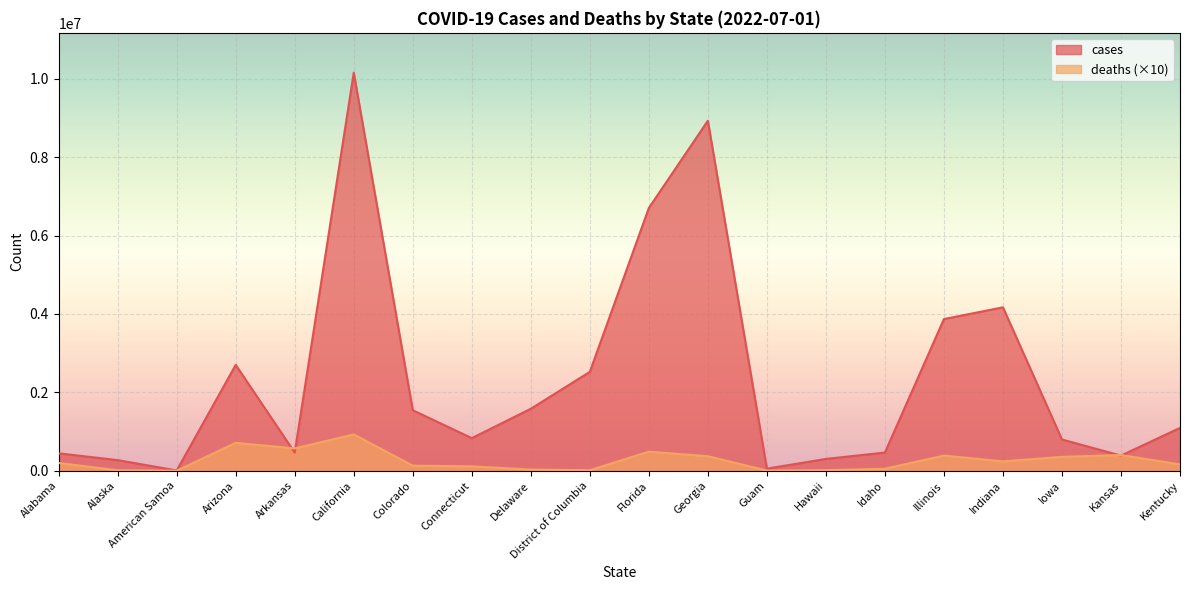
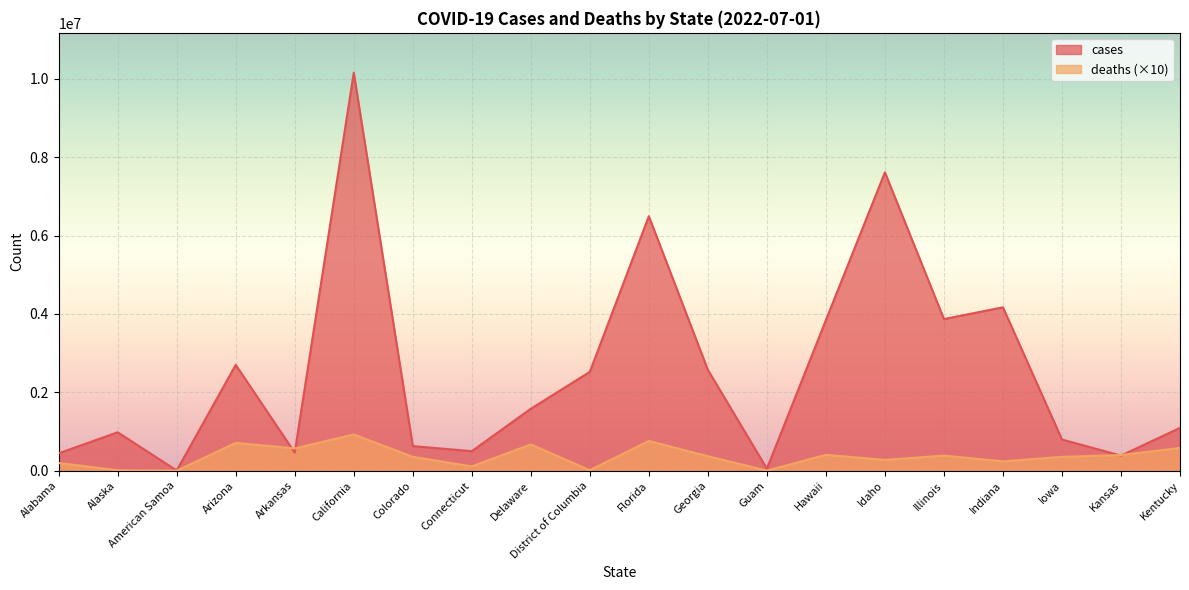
  {
    "cases": {
      "Alabama": 400000,
-     "Alaska": 300000,
+     "Alaska": 1000000,
      "Arizona": 2700000,
      "Arkansas": 500000,
      "California": 10200000,
-     "Colorado": 1500000,
-     "Connecticut": 800000,
+     "Colorado": 600000,
+     "Connecticut": 500000,
      "Delaware": 1600000,
      "District of Columbia": 2500000,
-     "Florida": 6700000,
-     "Georgia": 8900000,
-     "Hawaii": 300000,
-     "Idaho": 500000,
+     "Florida": 6500000,
+     "Georgia": 2600000,
+     "Hawaii": 3800000,
+     "Idaho": 7600000,
      "Illinois": 3900000,
      "Indiana": 4200000,
      "Iowa": 800000,
      "Kentucky": 1100000
    },
    "deaths (×10)": {
      "Alabama": 200000,
      "Alaska": 0,
      "Arizona": 700000,
      "Arkansas": 600000,
      "California": 900000,
-     "Colorado": 100000,
+     "Colorado": 400000,
      "Connecticut": 100000,
-     "Delaware": 0,
+     "Delaware": 700000,
      "District of Columbia": 0,
-     "Florida": 500000,
+     "Florida": 800000,
      "Georgia": 400000,
-     "Hawaii": 0,
-     "Idaho": 0,
+     "Hawaii": 400000,
+     "Idaho": 300000,
      "Illinois": 400000,
      "Indiana": 200000,
      "Iowa": 400000,
-     "Kentucky": 200000
+     "Kentucky": 600000
    }
  }
